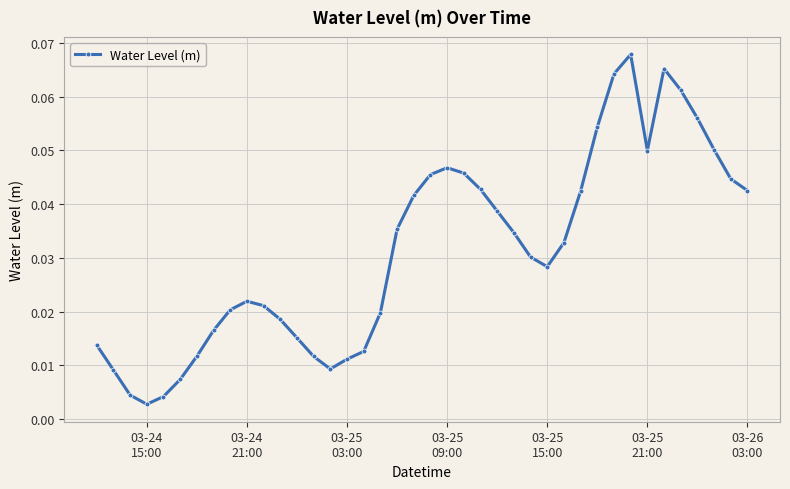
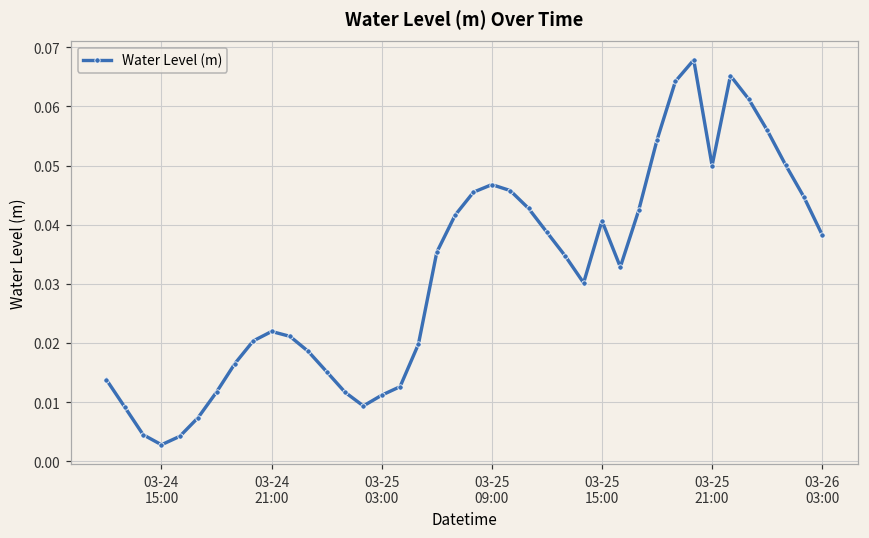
  {
    "03-24 15:00": 0.003,
    "03-24 21:00": 0.022,
    "03-25 03:00": 0.011,
    "03-25 09:00": 0.047,
-   "03-25 15:00": 0.028,
+   "03-25 15:00": 0.041,
    "03-25 21:00": 0.050,
-   "03-26 03:00": 0.043
+   "03-26 03:00": 0.038
  }
